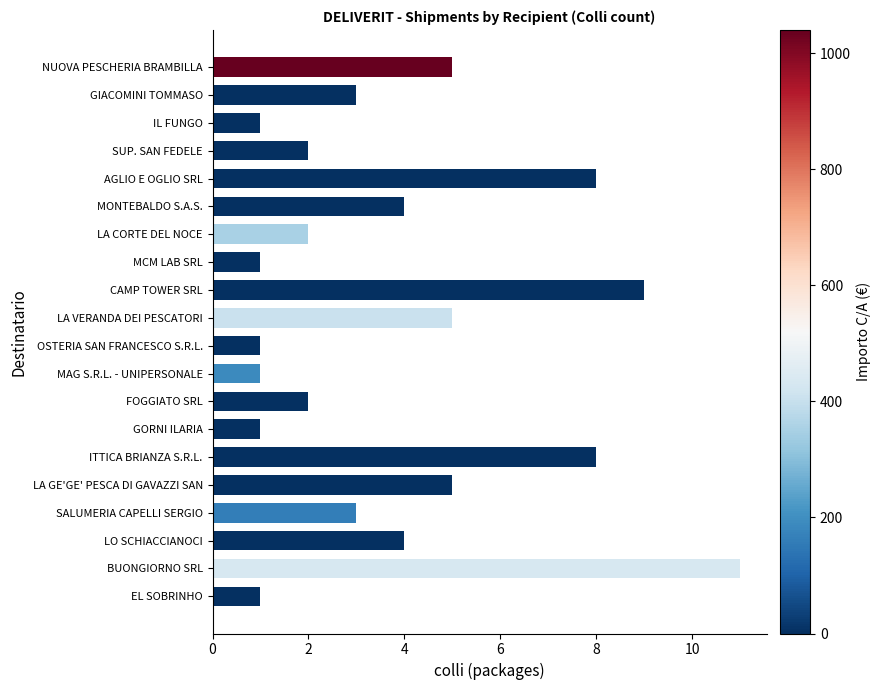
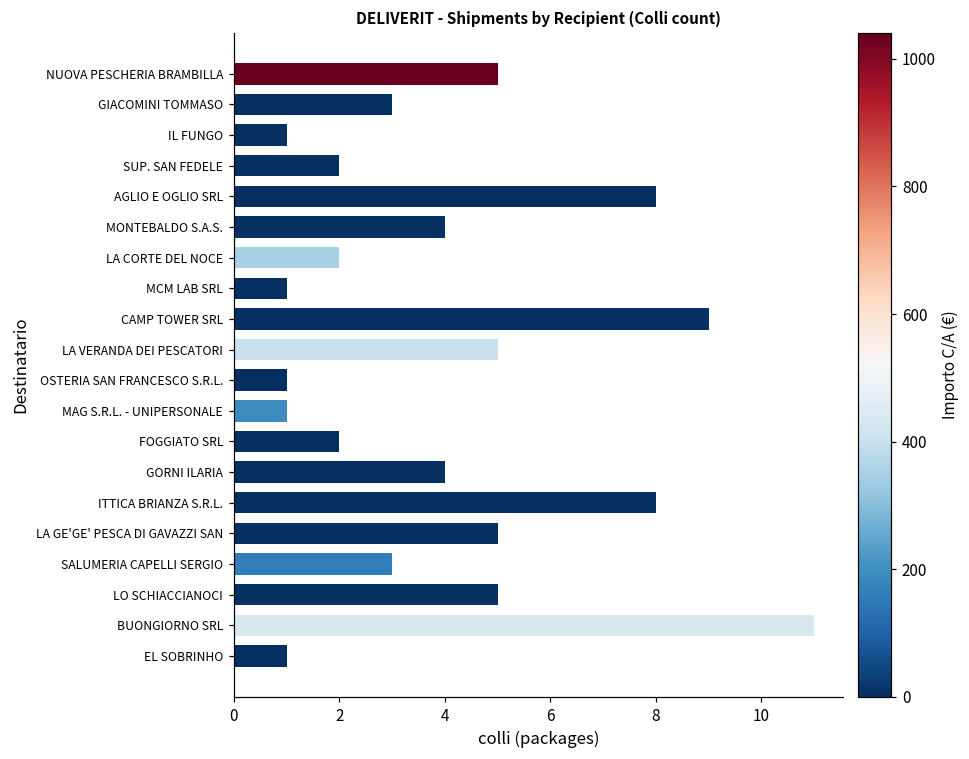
  {
    "NUOVA PESCHERIA BRAMBILLA": 5,
    "GIACOMINI TOMMASO": 3,
    "IL FUNGO": 1,
    "SUP. SAN FEDELE": 2,
    "AGLIO E OGLIO SRL": 8,
    "MONTEBALDO S.A.S.": 4,
    "LA CORTE DEL NOCE": 2,
    "MCM LAB SRL": 1,
    "CAMP TOWER SRL": 9,
    "LA VERANDA DEI PESCATORI": 5,
    "OSTERIA SAN FRANCESCO S.R.L.": 1,
    "MAG S.R.L. - UNIPERSONALE": 1,
    "FOGGIATO SRL": 2,
-   "GORNI ILARIA": 1,
+   "GORNI ILARIA": 4,
    "ITTICA BRIANZA S.R.L.": 8,
    "LA GE'GE' PESCA DI GAVAZZI SAN": 5,
    "SALUMERIA CAPELLI SERGIO": 3,
-   "LO SCHIACCIANOCI": 4,
+   "LO SCHIACCIANOCI": 5,
    "BUONGIORNO SRL": 11,
    "EL SOBRINHO": 1
  }
